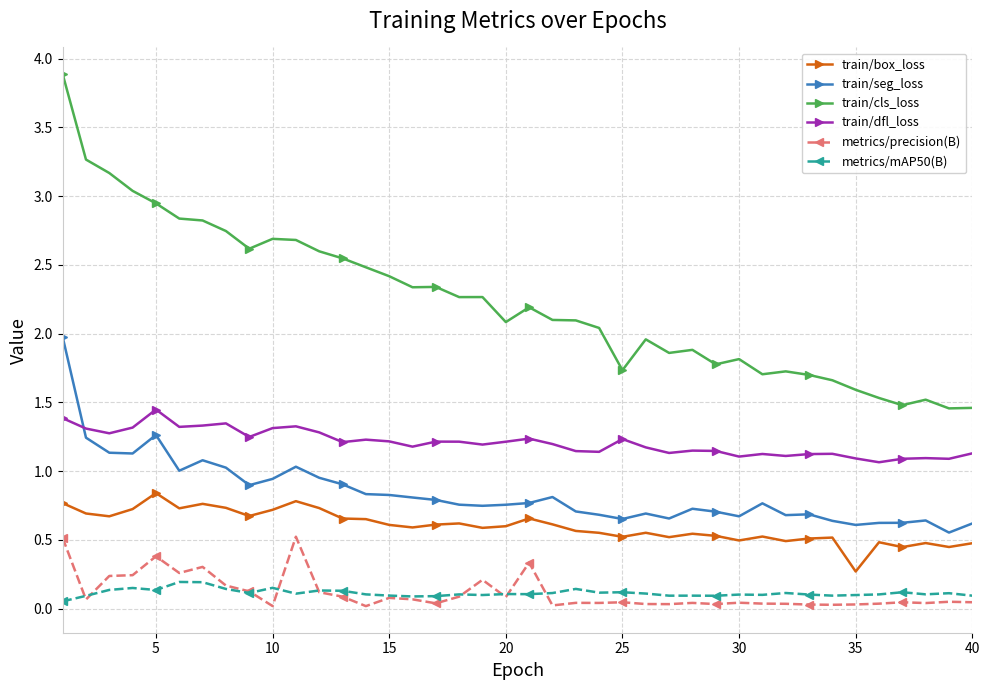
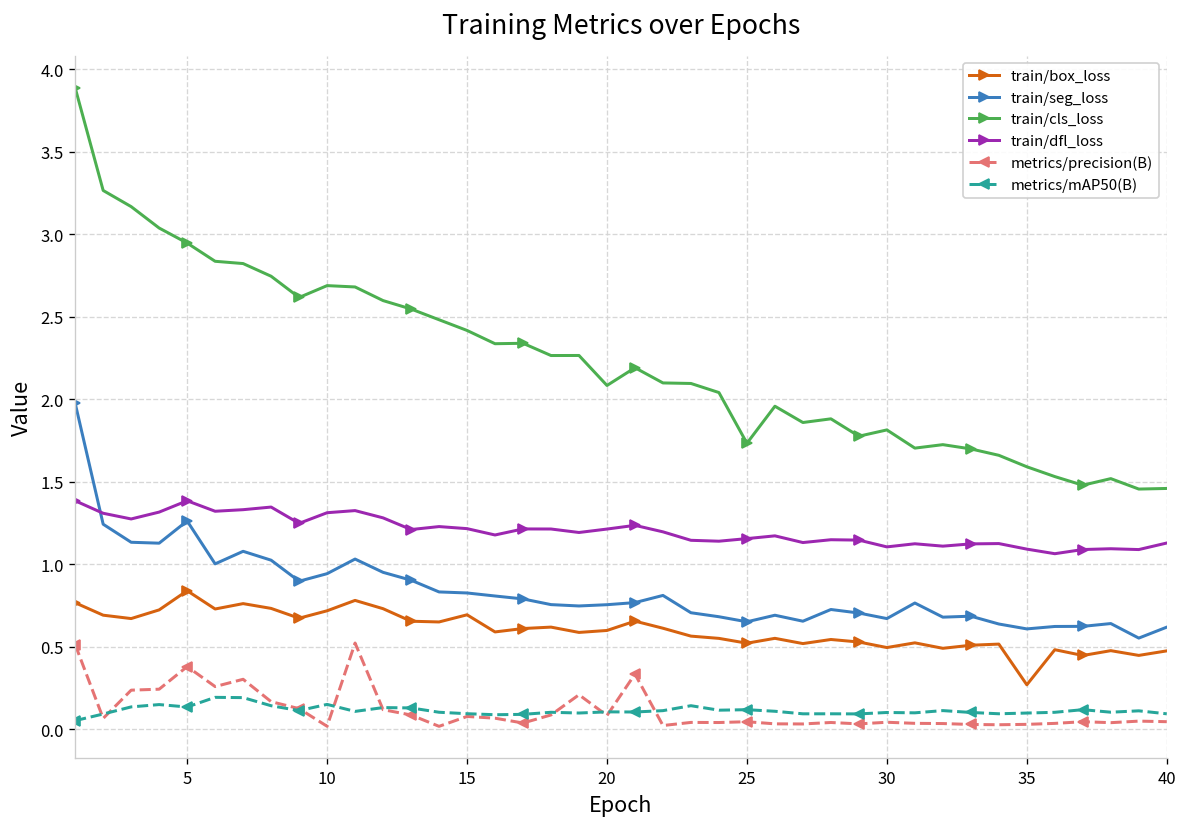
  {
    "train/box_loss": {
      "5": 0.84,
      "10": 0.72,
-     "15": 0.61,
+     "15": 0.69,
      "20": 0.60,
      "25": 0.52,
      "30": 0.50,
      "35": 0.27,
      "40": 0.48
    },
    "train/cls_loss": {
      "5": 2.95,
      "10": 2.69,
      "15": 2.42,
      "20": 2.08,
      "25": 1.73,
      "30": 1.82,
      "35": 1.59,
      "40": 1.46
    },
    "train/dfl_loss": {
-     "5": 1.45,
+     "5": 1.39,
      "10": 1.31,
      "15": 1.22,
      "20": 1.21,
-     "25": 1.23,
+     "25": 1.16,
      "30": 1.11,
      "35": 1.09,
      "40": 1.13
    },
    "metrics/precision(B)": {
      "5": 0.38,
      "10": 0.02,
      "20": 0.08,
      "25": 0.05,
      "30": 0.04,
      "35": 0.03,
      "40": 0.05
    }
  }
